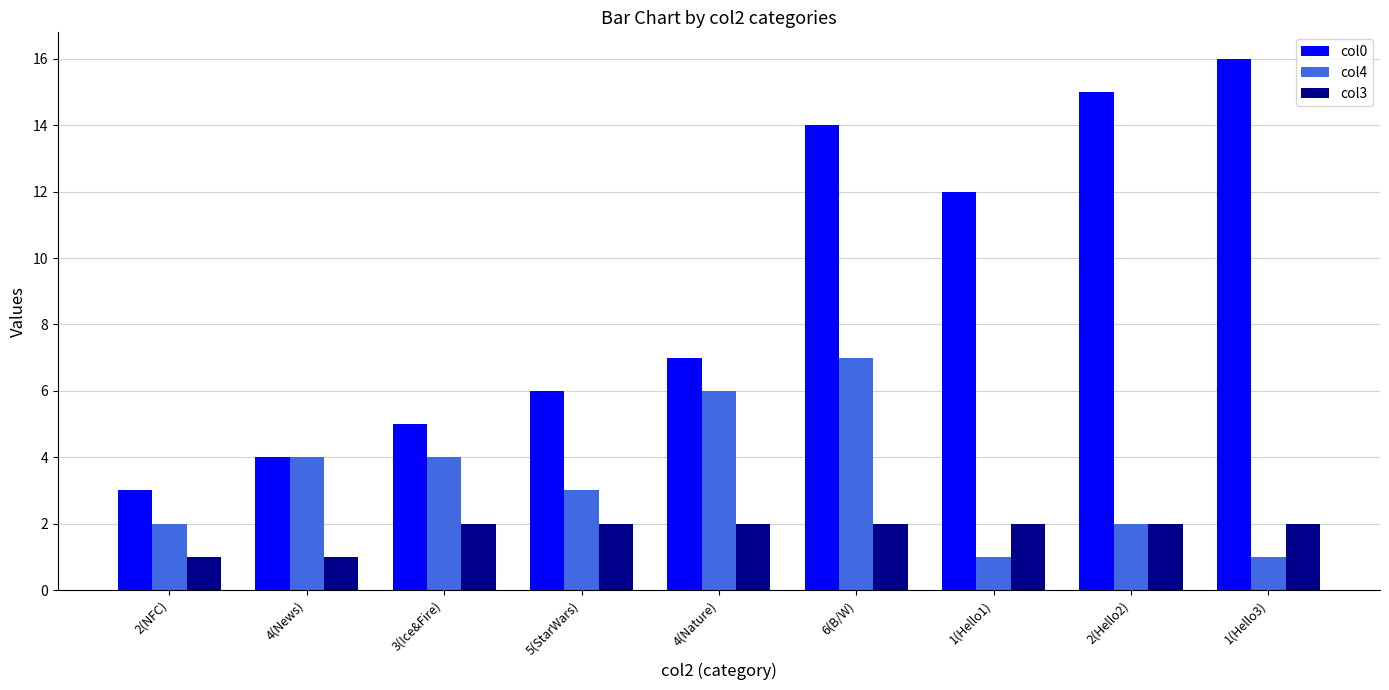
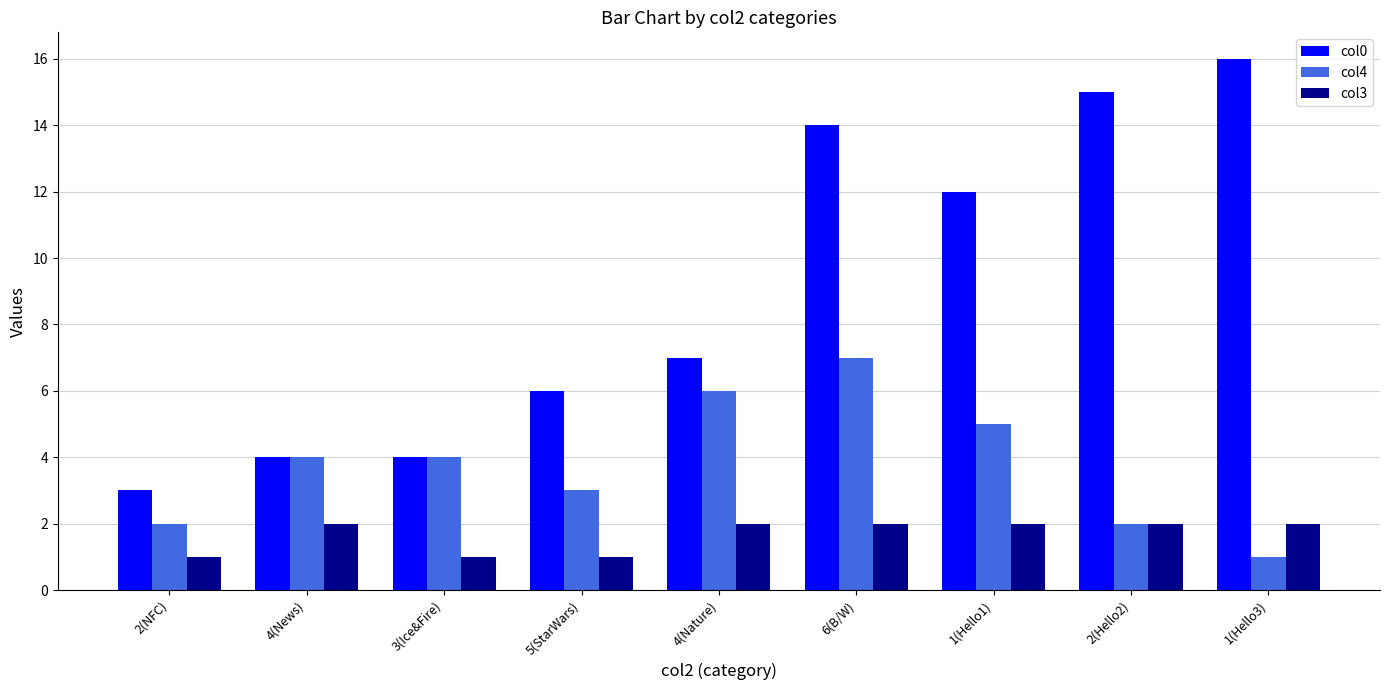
  {
    "col0": {
      "2(NFC)": 3,
      "4(News)": 4,
-     "3(Ice&Fire)": 5,
+     "3(Ice&Fire)": 4,
      "5(StarWars)": 6,
      "4(Nature)": 7,
      "6(B/W)": 14,
      "1(Hello1)": 12,
      "2(Hello2)": 15,
      "1(Hello3)": 16
    },
    "col4": {
      "2(NFC)": 2,
      "4(News)": 4,
      "3(Ice&Fire)": 4,
      "5(StarWars)": 3,
      "4(Nature)": 6,
      "6(B/W)": 7,
-     "1(Hello1)": 1,
+     "1(Hello1)": 5,
      "2(Hello2)": 2,
      "1(Hello3)": 1
    },
    "col3": {
      "2(NFC)": 1,
-     "4(News)": 1,
-     "3(Ice&Fire)": 2,
-     "5(StarWars)": 2,
+     "4(News)": 2,
+     "3(Ice&Fire)": 1,
+     "5(StarWars)": 1,
      "4(Nature)": 2,
      "6(B/W)": 2,
      "1(Hello1)": 2,
      "2(Hello2)": 2,
      "1(Hello3)": 2
    }
  }
